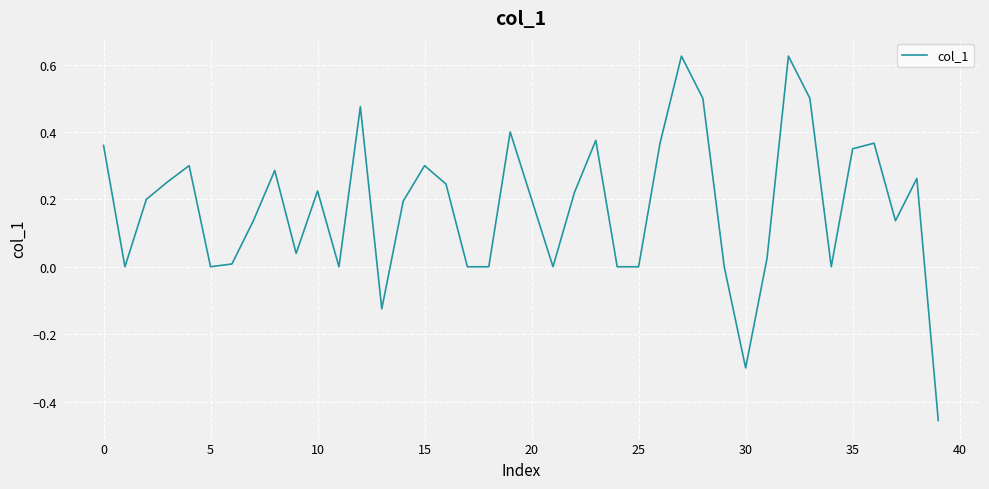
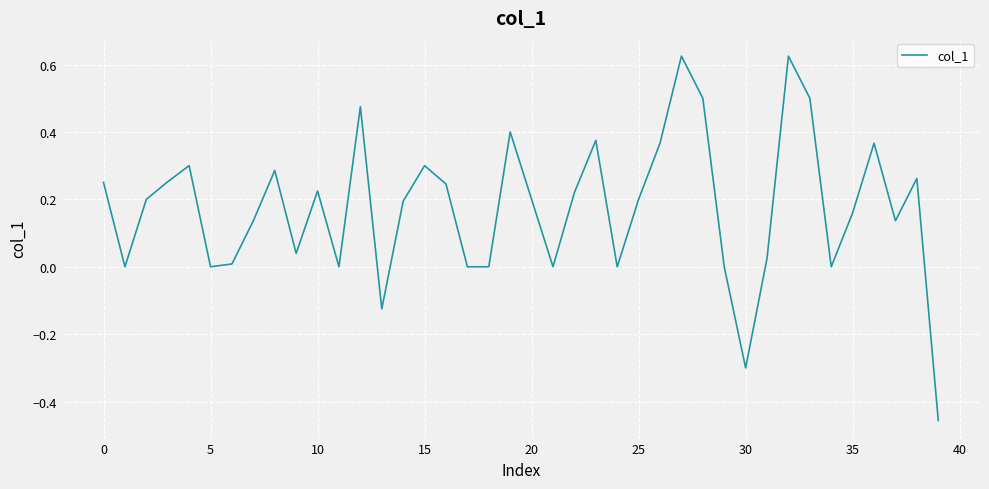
  {
-   "0": 0.36,
+   "0": 0.25,
    "5": 0.00,
    "10": 0.23,
    "15": 0.30,
    "20": 0.20,
-   "25": 0.0,
+   "25": 0.2,
    "30": -0.30,
-   "35": 0.35
+   "35": 0.16
  }
